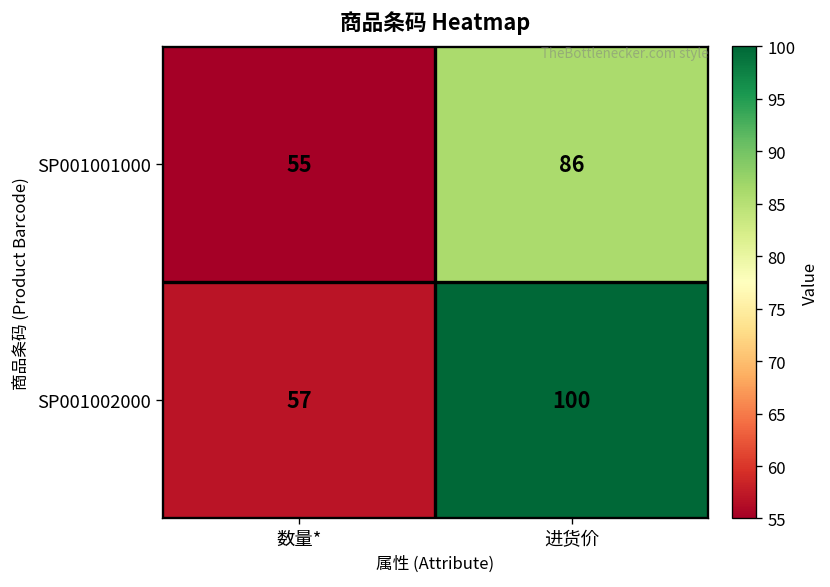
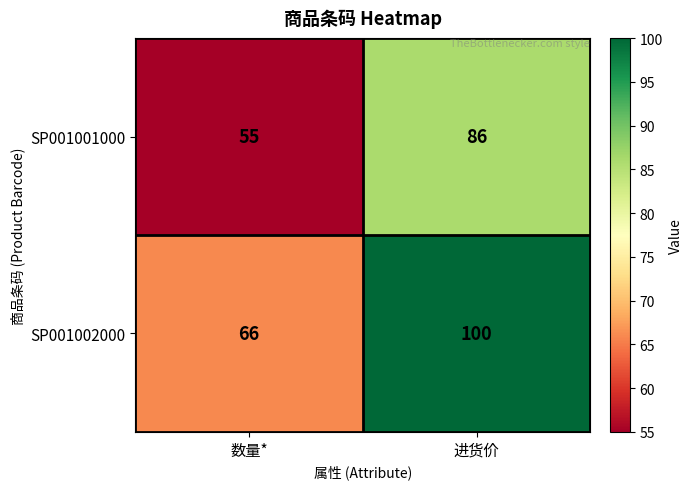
  {
    "SP001001000": {
      "数量*": 55
    },
    "SP001002000": {
-     "数量*": 57,
+     "数量*": 66,
      "进货价": 100
    }
  }
